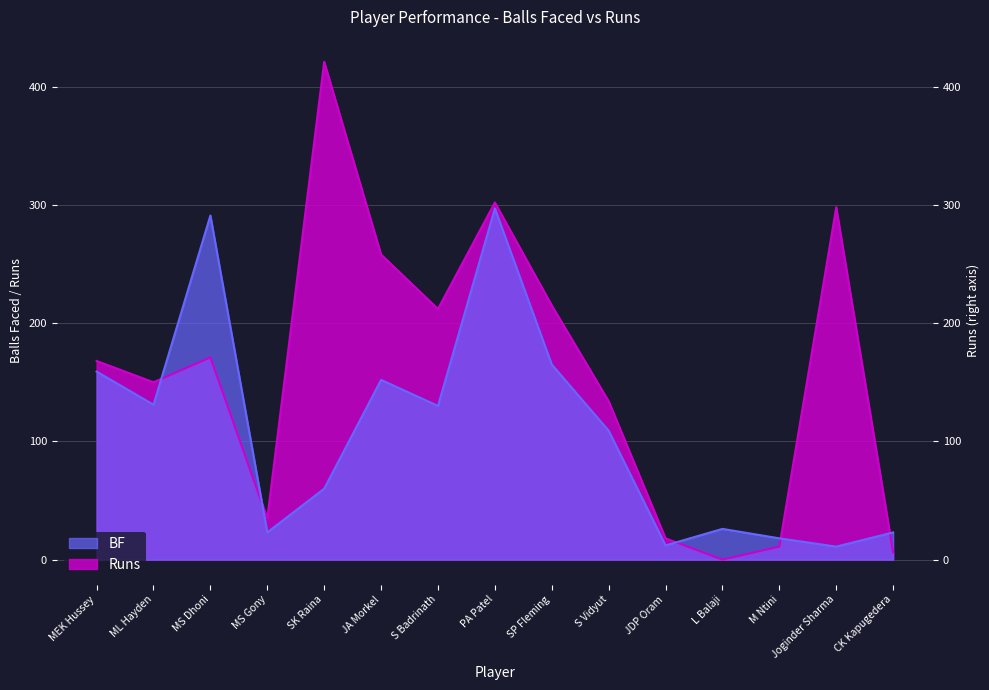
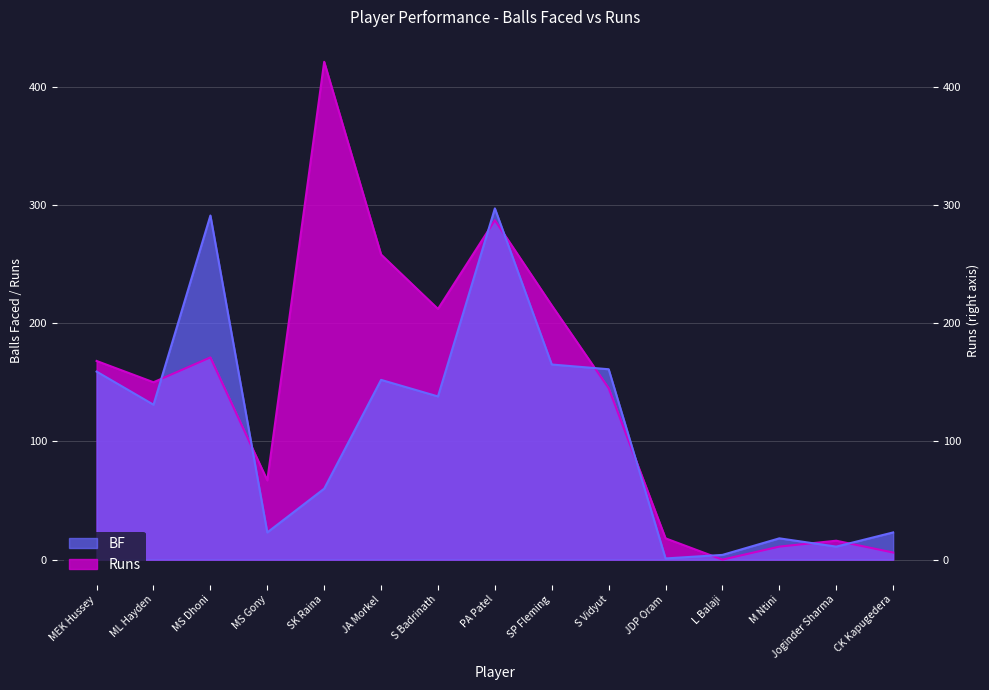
  {
    "Runs": {
      "MEK Hussey": 168,
      "ML Hayden": 150,
      "MS Dhoni": 171,
-     "MS Gony": 35,
+     "MS Gony": 67,
      "SK Raina": 421,
      "JA Morkel": 258,
      "S Badrinath": 212,
-     "PA Patel": 302,
+     "PA Patel": 287,
      "SP Fleming": 215,
-     "S Vidyut": 134,
+     "S Vidyut": 145,
      "JDP Oram": 18,
      "L Balaji": 0,
      "M Ntini": 11,
-     "Joginder Sharma": 298,
+     "Joginder Sharma": 16,
      "CK Kapugedera": 6
    },
    "BF": {
      "MEK Hussey": 159,
      "ML Hayden": 131,
      "MS Dhoni": 291,
      "MS Gony": 23,
      "SK Raina": 60,
      "JA Morkel": 152,
-     "S Badrinath": 130,
+     "S Badrinath": 138,
      "PA Patel": 297,
      "SP Fleming": 165,
-     "S Vidyut": 109,
-     "JDP Oram": 12,
-     "L Balaji": 26,
+     "S Vidyut": 161,
+     "JDP Oram": 1,
+     "L Balaji": 4,
      "M Ntini": 18,
      "Joginder Sharma": 11,
      "CK Kapugedera": 23
    }
  }
